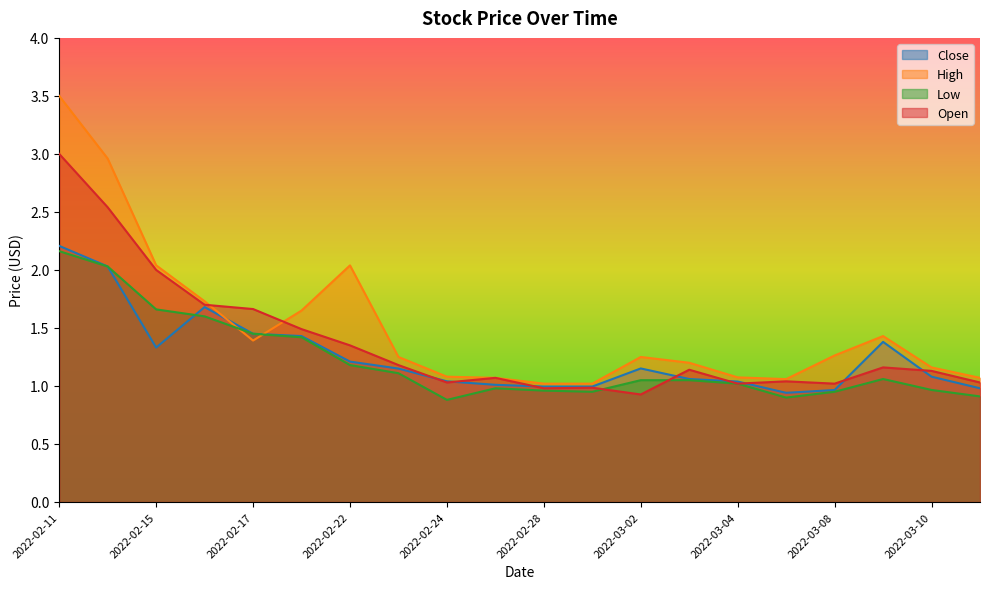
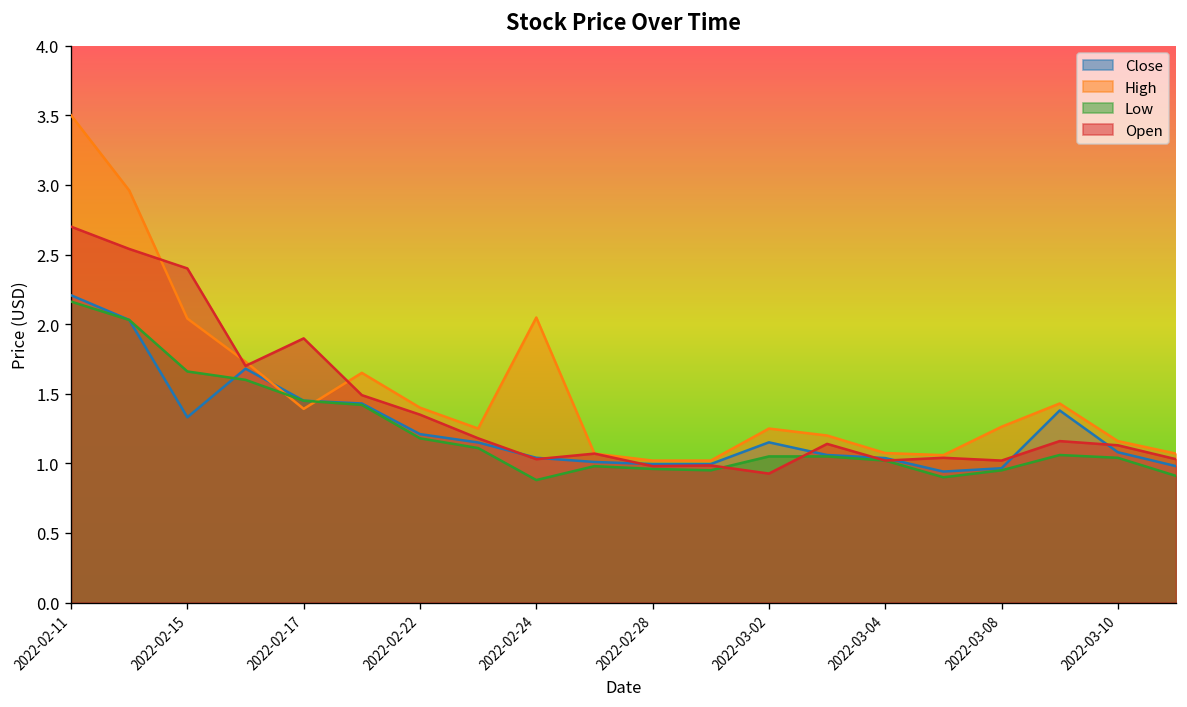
  {
    "Close": {
      "2022-02-11": 2.21,
      "2022-02-15": 1.33,
      "2022-02-22": 1.21,
      "2022-03-02": 1.15,
      "2022-03-10": 1.08
    },
    "High": {
      "2022-02-11": 3.50,
      "2022-02-15": 2.04,
      "2022-02-17": 1.39,
-     "2022-02-22": 2.04,
-     "2022-02-24": 1.08,
+     "2022-02-22": 1.40,
+     "2022-02-24": 2.05,
      "2022-02-28": 1.02,
      "2022-03-02": 1.25,
      "2022-03-04": 1.07,
      "2022-03-08": 1.26,
      "2022-03-10": 1.16
    },
    "Low": {
      "2022-02-11": 2.16,
      "2022-02-15": 1.66,
      "2022-02-22": 1.18,
      "2022-02-24": 0.88,
      "2022-03-02": 1.05,
-     "2022-03-10": 0.97
+     "2022-03-10": 1.04
    },
    "Open": {
-     "2022-02-11": 3.0,
-     "2022-02-15": 2.0,
-     "2022-02-17": 1.66,
+     "2022-02-11": 2.7,
+     "2022-02-15": 2.4,
+     "2022-02-17": 1.90,
      "2022-02-22": 1.35,
      "2022-03-02": 0.93,
      "2022-03-08": 1.02,
      "2022-03-10": 1.13
    }
  }
